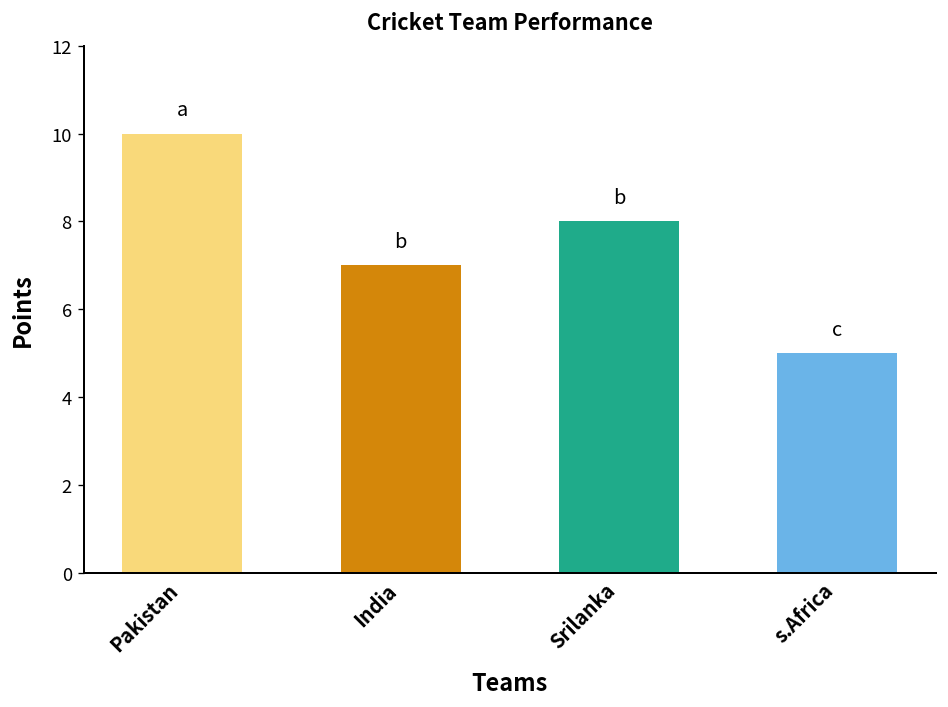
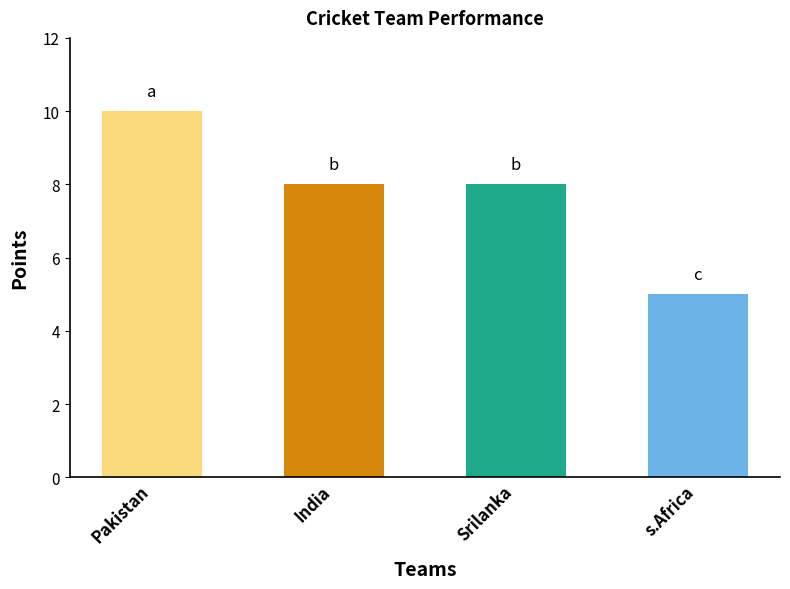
  {
    "Pakistan": 10,
-   "India": 7,
+   "India": 8,
    "Srilanka": 8,
    "s.Africa": 5
  }
